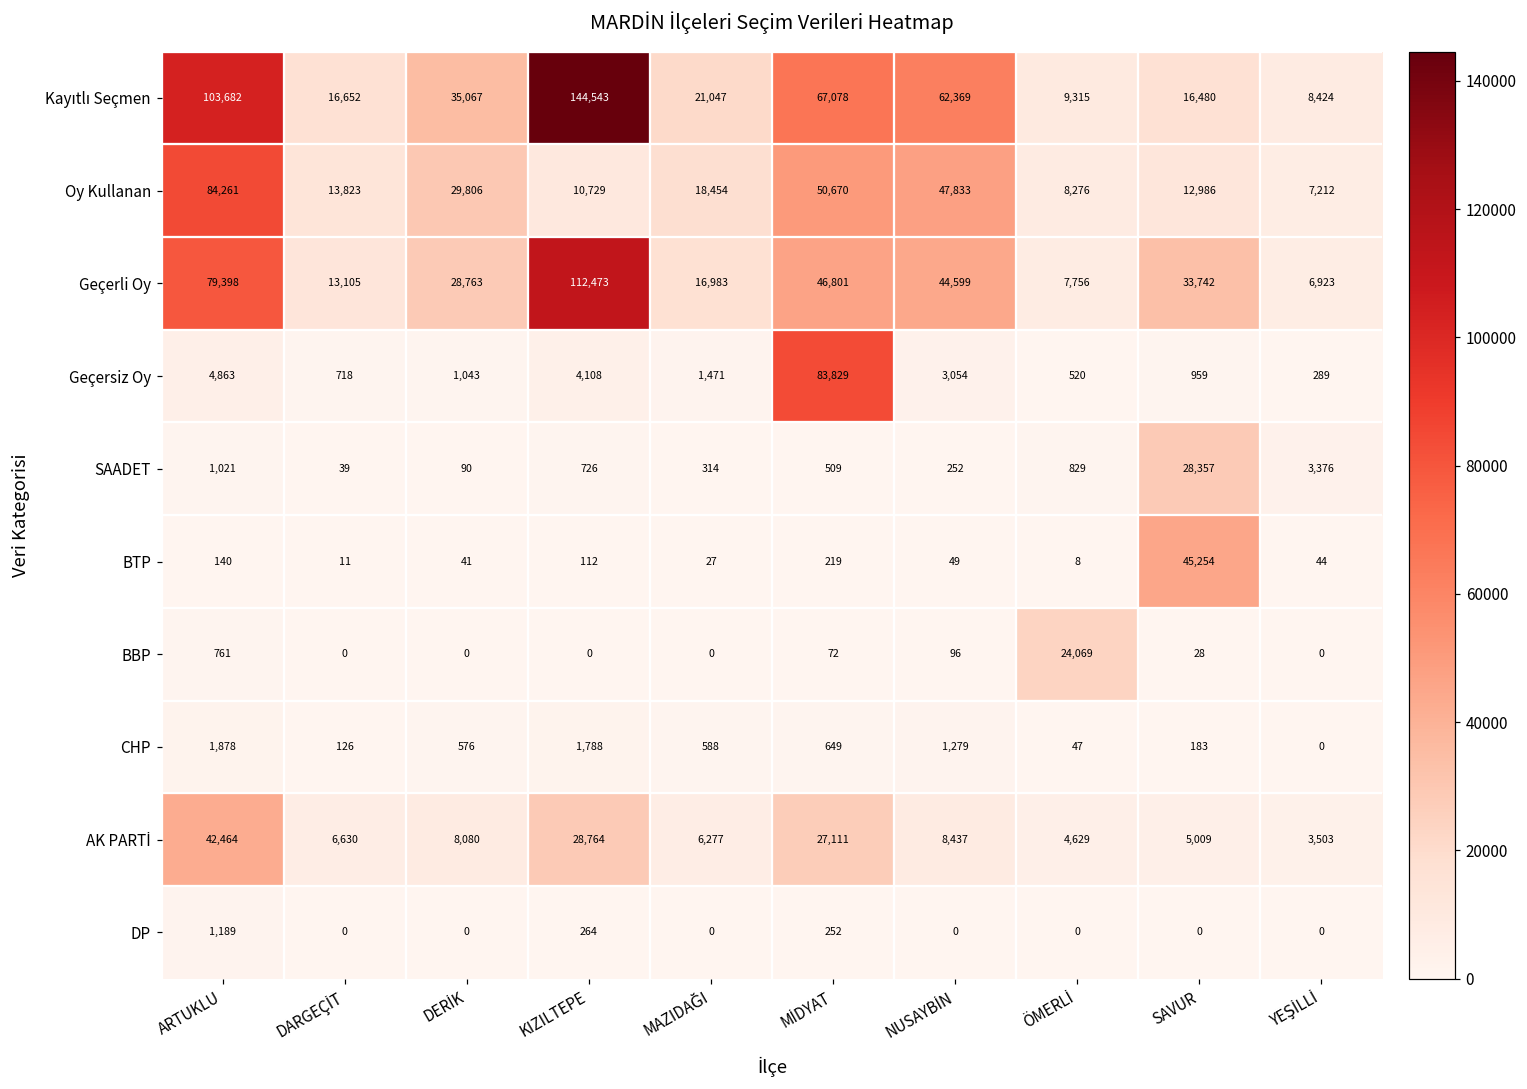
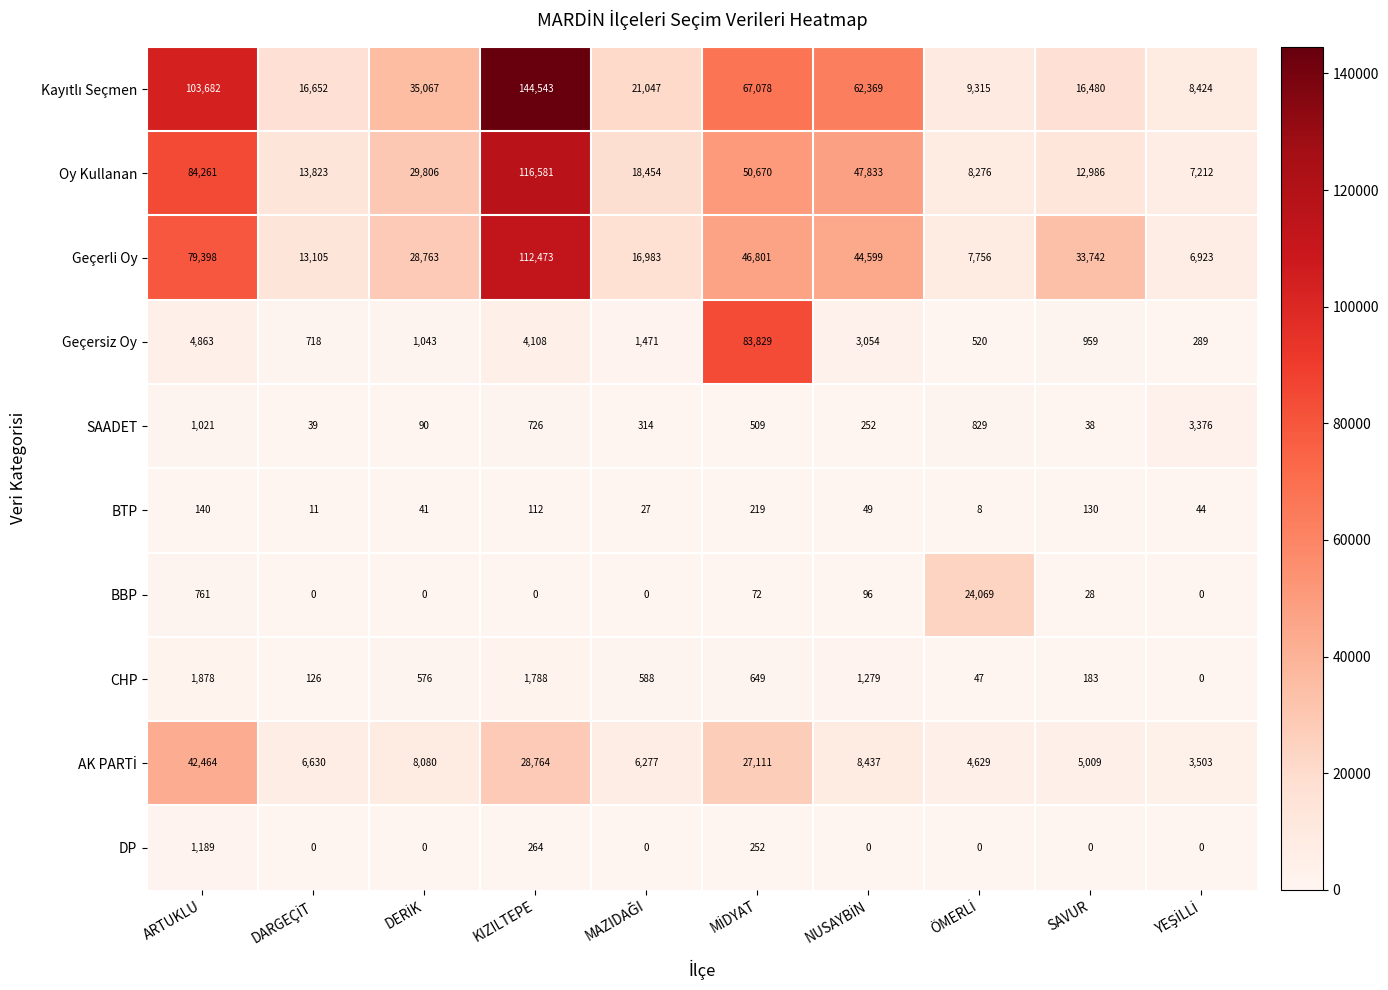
  {
    "Kayıtlı Seçmen": {
      "ARTUKLU": "103,682",
      "DARGEÇİT": "16,652",
      "DERİK": "35,067",
      "KIZILTEPE": "144,543",
      "MAZIDAĞI": "21,047",
      "MİDYAT": "67,078",
      "NUSAYBİN": "62,369",
      "ÖMERLİ": "9,315",
      "SAVUR": "16,480",
      "YEŞİLLİ": "8,424"
    },
    "Oy Kullanan": {
      "ARTUKLU": "84,261",
      "DARGEÇİT": "13,823",
      "DERİK": "29,806",
-     "KIZILTEPE": "10,729",
+     "KIZILTEPE": "116,581",
      "MAZIDAĞI": "18,454",
      "MİDYAT": "50,670",
      "NUSAYBİN": "47,833",
      "ÖMERLİ": "8,276",
      "SAVUR": "12,986",
      "YEŞİLLİ": "7,212"
    },
    "Geçerli Oy": {
      "ARTUKLU": "79,398",
      "DARGEÇİT": "13,105",
      "DERİK": "28,763",
      "KIZILTEPE": "112,473",
      "MAZIDAĞI": "16,983",
      "MİDYAT": "46,801",
      "NUSAYBİN": "44,599",
      "ÖMERLİ": "7,756",
      "SAVUR": "33,742",
      "YEŞİLLİ": "6,923"
    },
    "Geçersiz Oy": {
      "ARTUKLU": "4,863",
      "DARGEÇİT": "718",
      "DERİK": "1,043",
      "KIZILTEPE": "4,108",
      "MAZIDAĞI": "1,471",
      "MİDYAT": "83,829",
      "NUSAYBİN": "3,054",
      "ÖMERLİ": "520",
      "SAVUR": "959",
      "YEŞİLLİ": "289"
    },
    "SAADET": {
      "ARTUKLU": "1,021",
      "DARGEÇİT": "39",
      "DERİK": "90",
      "KIZILTEPE": "726",
      "MAZIDAĞI": "314",
      "MİDYAT": "509",
      "NUSAYBİN": "252",
      "ÖMERLİ": "829",
-     "SAVUR": "28,357",
+     "SAVUR": "38",
      "YEŞİLLİ": "3,376"
    },
    "BTP": {
      "ARTUKLU": "140",
      "DARGEÇİT": "11",
      "DERİK": "41",
      "KIZILTEPE": "112",
      "MAZIDAĞI": "27",
      "MİDYAT": "219",
      "NUSAYBİN": "49",
      "ÖMERLİ": "8",
-     "SAVUR": "45,254",
+     "SAVUR": "130",
      "YEŞİLLİ": "44"
    },
    "BBP": {
      "ARTUKLU": "761",
      "DARGEÇİT": "0",
      "DERİK": "0",
      "KIZILTEPE": "0",
      "MAZIDAĞI": "0",
      "MİDYAT": "72",
      "NUSAYBİN": "96",
      "ÖMERLİ": "24,069",
      "SAVUR": "28",
      "YEŞİLLİ": "0"
    },
    "CHP": {
      "ARTUKLU": "1,878",
      "DARGEÇİT": "126",
      "DERİK": "576",
      "KIZILTEPE": "1,788",
      "MAZIDAĞI": "588",
      "MİDYAT": "649",
      "NUSAYBİN": "1,279",
      "ÖMERLİ": "47",
      "SAVUR": "183",
      "YEŞİLLİ": "0"
    },
    "AK PARTİ": {
      "ARTUKLU": "42,464",
      "DARGEÇİT": "6,630",
      "DERİK": "8,080",
      "KIZILTEPE": "28,764",
      "MAZIDAĞI": "6,277",
      "MİDYAT": "27,111",
      "NUSAYBİN": "8,437",
      "ÖMERLİ": "4,629",
      "SAVUR": "5,009",
      "YEŞİLLİ": "3,503"
    },
    "DP": {
      "ARTUKLU": "1,189",
      "DARGEÇİT": "0",
      "DERİK": "0",
      "KIZILTEPE": "264",
      "MAZIDAĞI": "0",
      "MİDYAT": "252",
      "NUSAYBİN": "0",
      "ÖMERLİ": "0",
      "SAVUR": "0",
      "YEŞİLLİ": "0"
    }
  }
